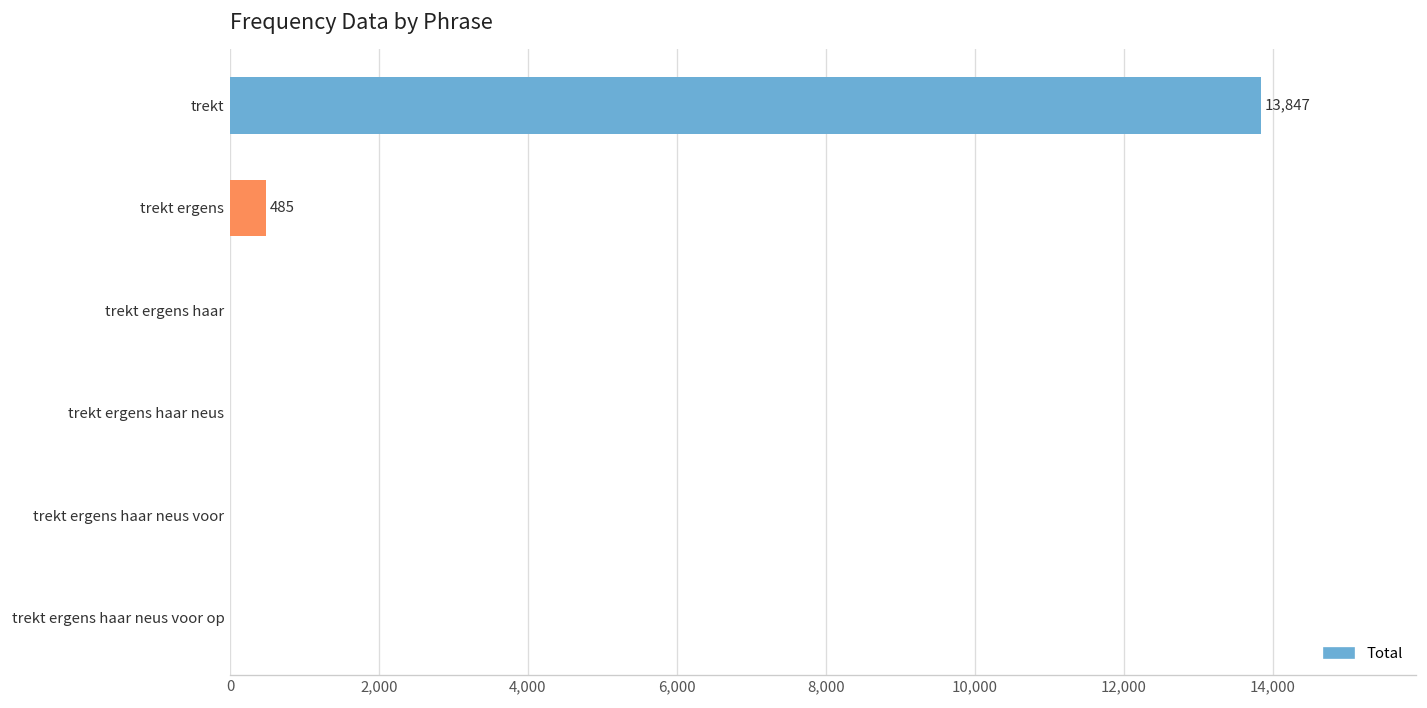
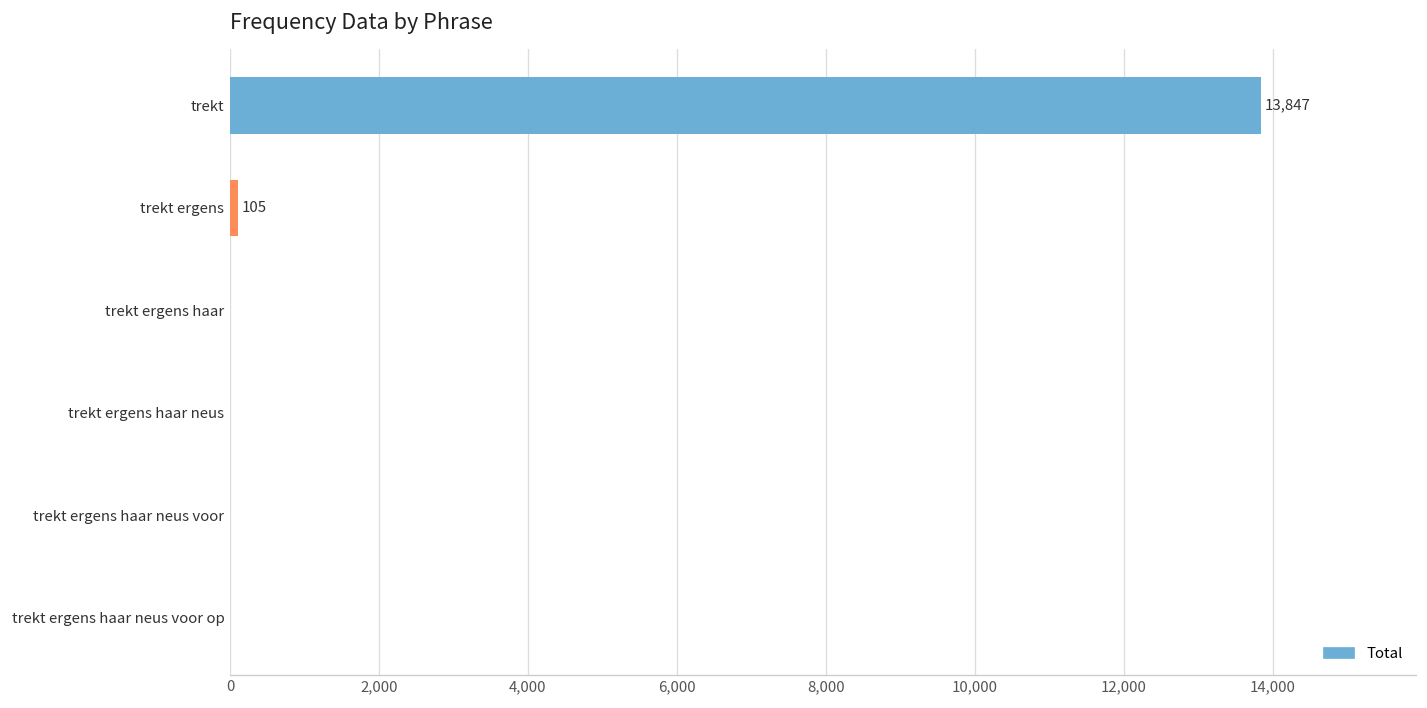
  {
    "trekt": "13,847",
-   "trekt ergens": "485"
+   "trekt ergens": "105"
  }
